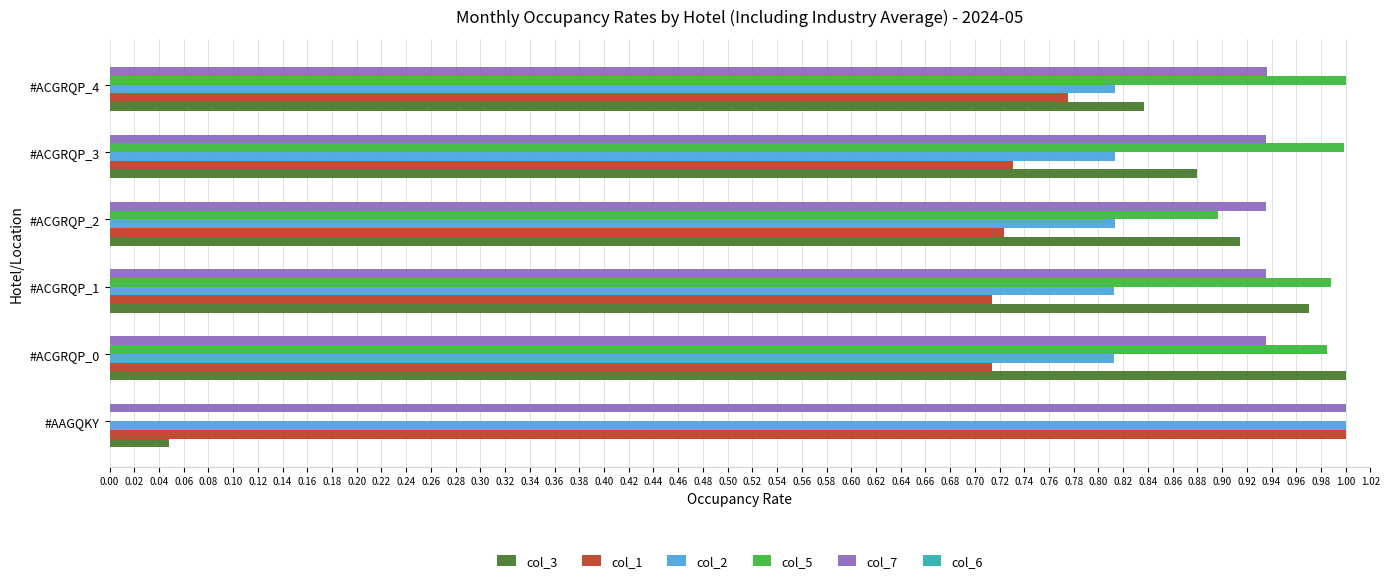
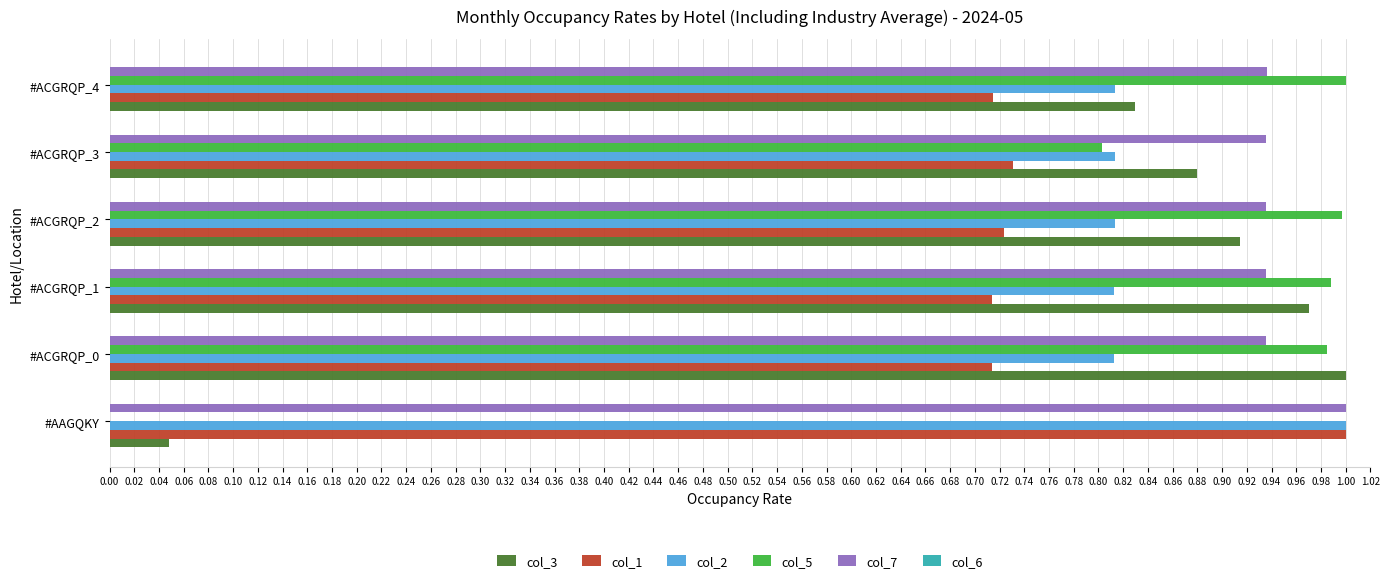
  {
    "col_3": {
-     "#ACGRQP_4": 0.837,
+     "#ACGRQP_4": 0.830,
      "#ACGRQP_3": 0.880,
      "#ACGRQP_2": 0.915,
      "#ACGRQP_1": 0.970,
      "#ACGRQP_0": 1.000,
      "#AAGQKY": 0.049
    },
    "col_1": {
-     "#ACGRQP_4": 0.775,
+     "#ACGRQP_4": 0.715,
      "#ACGRQP_3": 0.731,
      "#ACGRQP_2": 0.723,
      "#ACGRQP_1": 0.714,
      "#ACGRQP_0": 0.714,
      "#AAGQKY": 1.000
    },
    "col_5": {
      "#ACGRQP_4": 1.000,
-     "#ACGRQP_3": 0.998,
-     "#ACGRQP_2": 0.896,
+     "#ACGRQP_3": 0.803,
+     "#ACGRQP_2": 0.997,
      "#ACGRQP_1": 0.988,
      "#ACGRQP_0": 0.985,
      "#AAGQKY": 0.000
    },
    "col_7": {
      "#ACGRQP_4": 0.936,
      "#ACGRQP_3": 0.936,
      "#ACGRQP_2": 0.936,
      "#ACGRQP_1": 0.936,
      "#ACGRQP_0": 0.936,
      "#AAGQKY": 1.000
    }
  }
